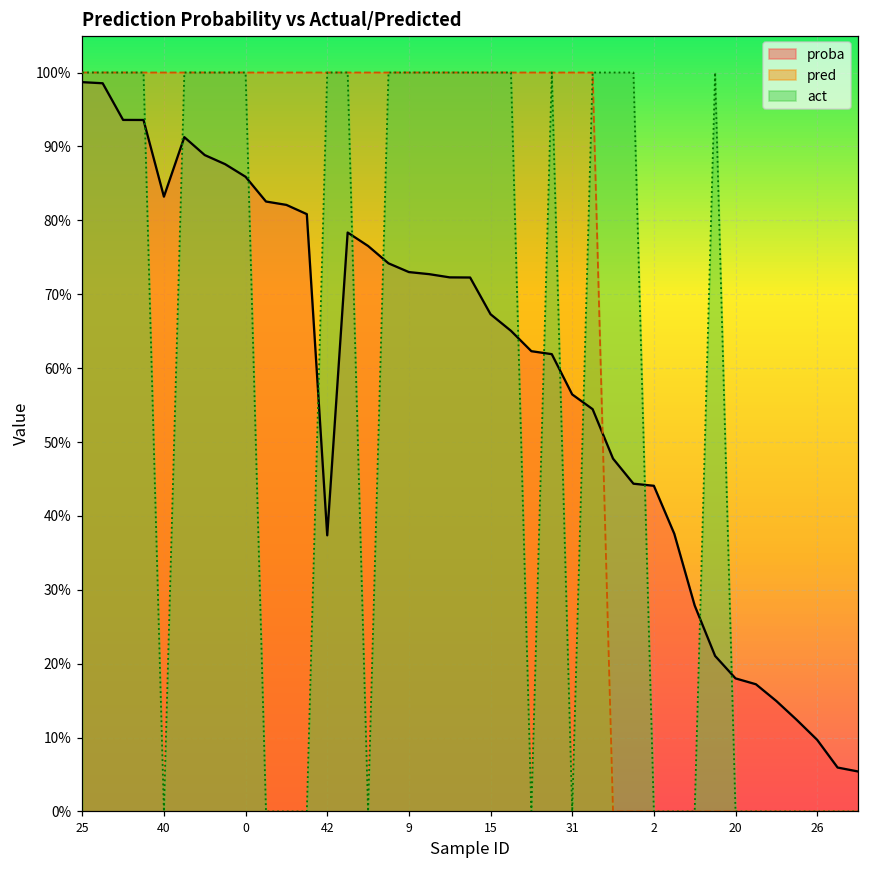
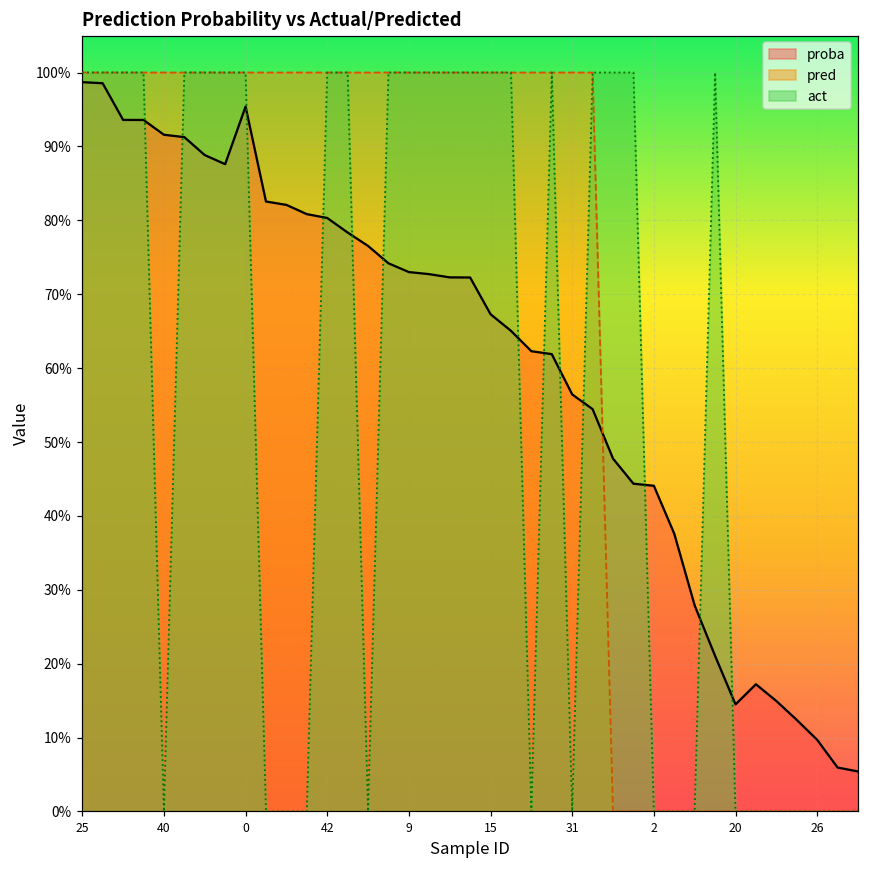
  {
    "proba": {
-     "40": "83%",
-     "0": "86%",
-     "42": "37%",
-     "20": "18%"
+     "40": "92%",
+     "0": "95%",
+     "42": "80%",
+     "20": "14%"
    },
    "pred": {
      "40": "100%"
    },
    "act": {
      "40": "0%"
    }
  }
